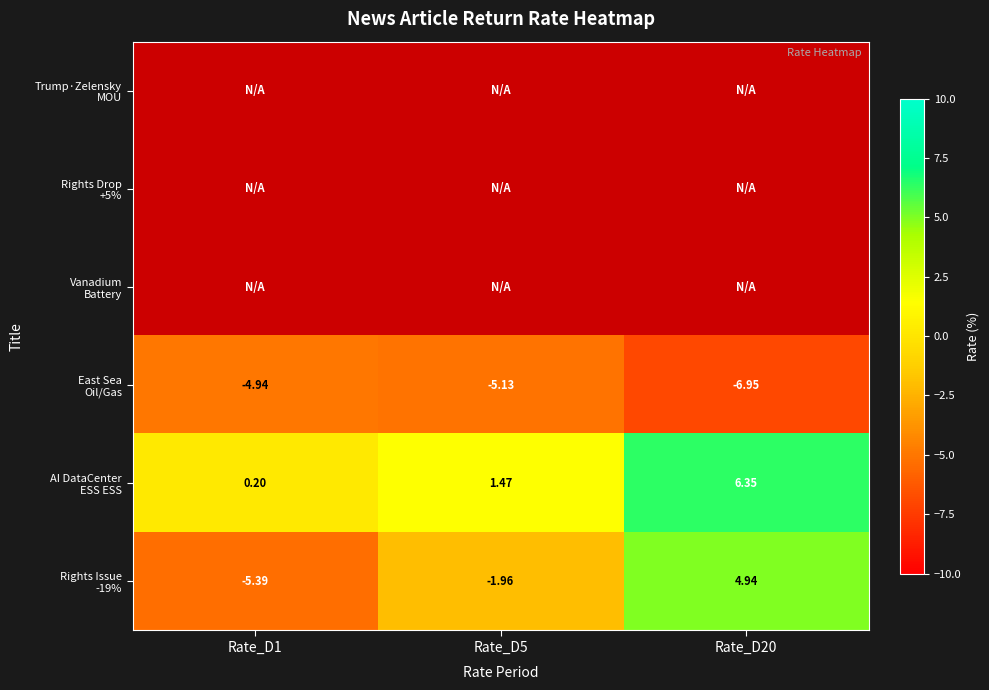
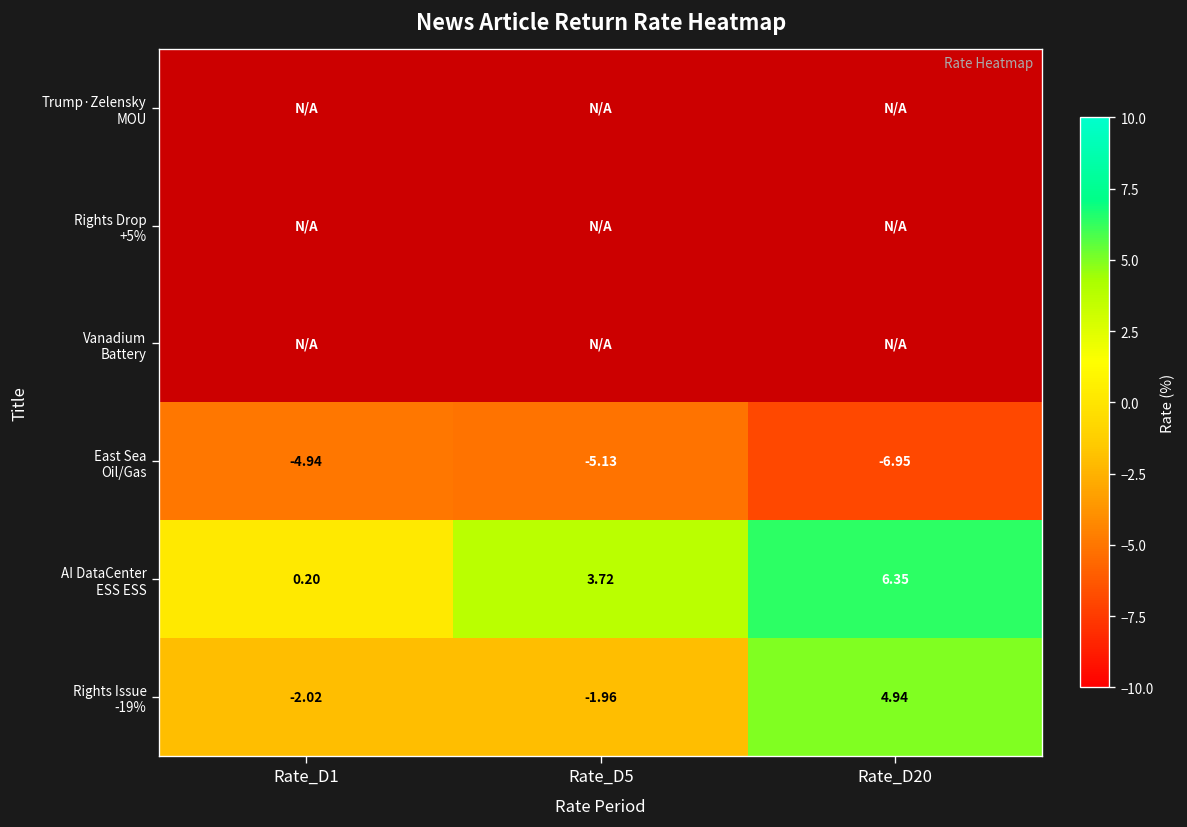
  {
    "East Sea Oil/Gas": {
      "Rate_D1": -4.94,
      "Rate_D5": -5.13,
      "Rate_D20": -6.95
    },
    "AI DataCenter ESS ESS": {
      "Rate_D1": 0.20,
-     "Rate_D5": 1.47,
+     "Rate_D5": 3.72,
      "Rate_D20": 6.35
    },
    "Rights Issue -19%": {
-     "Rate_D1": -5.39,
+     "Rate_D1": -2.02,
      "Rate_D5": -1.96,
      "Rate_D20": 4.94
    }
  }
